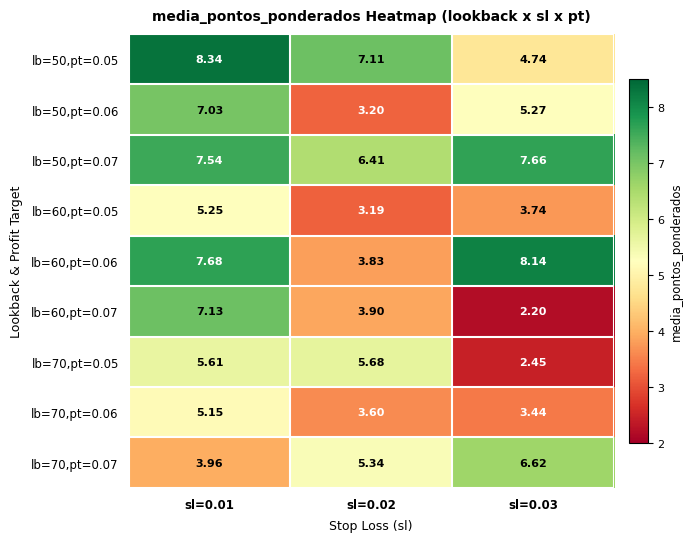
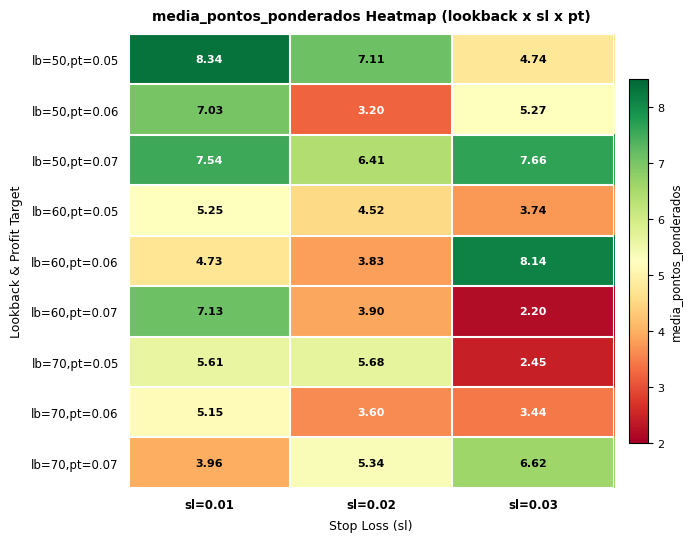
  {
    "lb=50,pt=0.05": {
      "sl=0.01": 8.34,
      "sl=0.02": 7.11,
      "sl=0.03": 4.74
    },
    "lb=50,pt=0.06": {
      "sl=0.01": 7.03,
      "sl=0.02": 3.20,
      "sl=0.03": 5.27
    },
    "lb=50,pt=0.07": {
      "sl=0.01": 7.54,
      "sl=0.02": 6.41,
      "sl=0.03": 7.66
    },
    "lb=60,pt=0.05": {
      "sl=0.01": 5.25,
-     "sl=0.02": 3.19,
+     "sl=0.02": 4.52,
      "sl=0.03": 3.74
    },
    "lb=60,pt=0.06": {
-     "sl=0.01": 7.68,
+     "sl=0.01": 4.73,
      "sl=0.02": 3.83,
      "sl=0.03": 8.14
    },
    "lb=60,pt=0.07": {
      "sl=0.01": 7.13,
      "sl=0.02": 3.90,
      "sl=0.03": 2.20
    },
    "lb=70,pt=0.05": {
      "sl=0.01": 5.61,
      "sl=0.02": 5.68,
      "sl=0.03": 2.45
    },
    "lb=70,pt=0.06": {
      "sl=0.01": 5.15,
      "sl=0.02": 3.60,
      "sl=0.03": 3.44
    },
    "lb=70,pt=0.07": {
      "sl=0.01": 3.96,
      "sl=0.02": 5.34,
      "sl=0.03": 6.62
    }
  }
